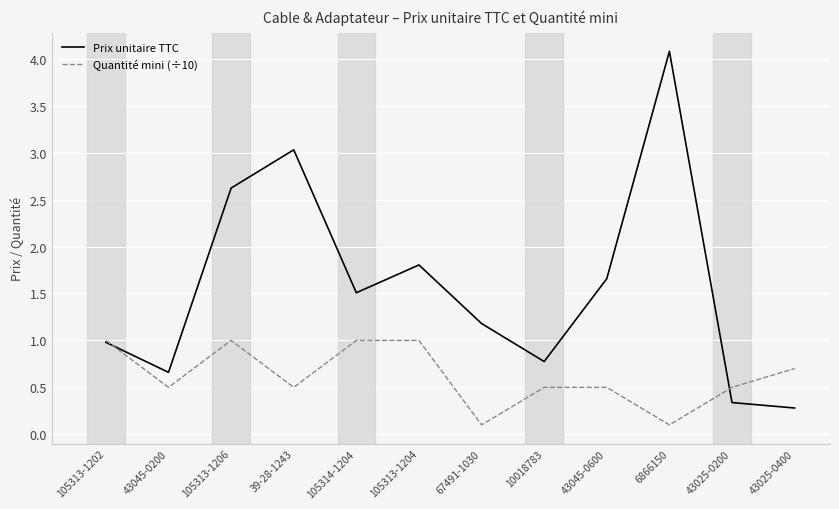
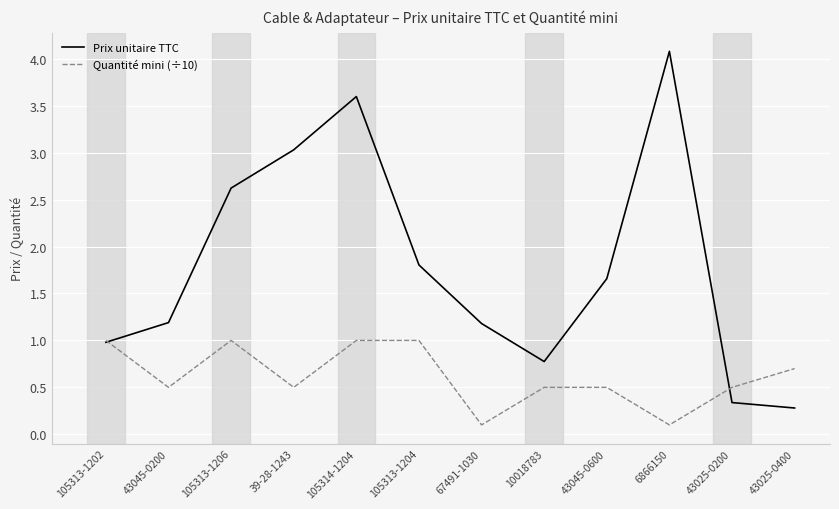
  {
    "Prix unitaire TTC": {
-     "43045-0200": 0.7,
+     "43045-0200": 1.2,
      "105313-1206": 2.6,
      "39-28-1243": 3.0,
-     "105314-1204": 1.5,
+     "105314-1204": 3.6,
      "105313-1204": 1.8,
      "67491-1030": 1.2,
      "10018783": 0.8,
      "43045-0600": 1.7,
      "6866150": 4.1,
      "43025-0200": 0.3,
      "43025-0400": 0.3
    },
    "Quantité mini (÷10)": {
      "43045-0200": 0.5,
      "105313-1206": 1.0,
      "39-28-1243": 0.5,
      "105314-1204": 1.0,
      "105313-1204": 1.0,
      "67491-1030": 0.1,
      "10018783": 0.5,
      "43045-0600": 0.5,
      "6866150": 0.1,
      "43025-0200": 0.5,
      "43025-0400": 0.7
    }
  }
